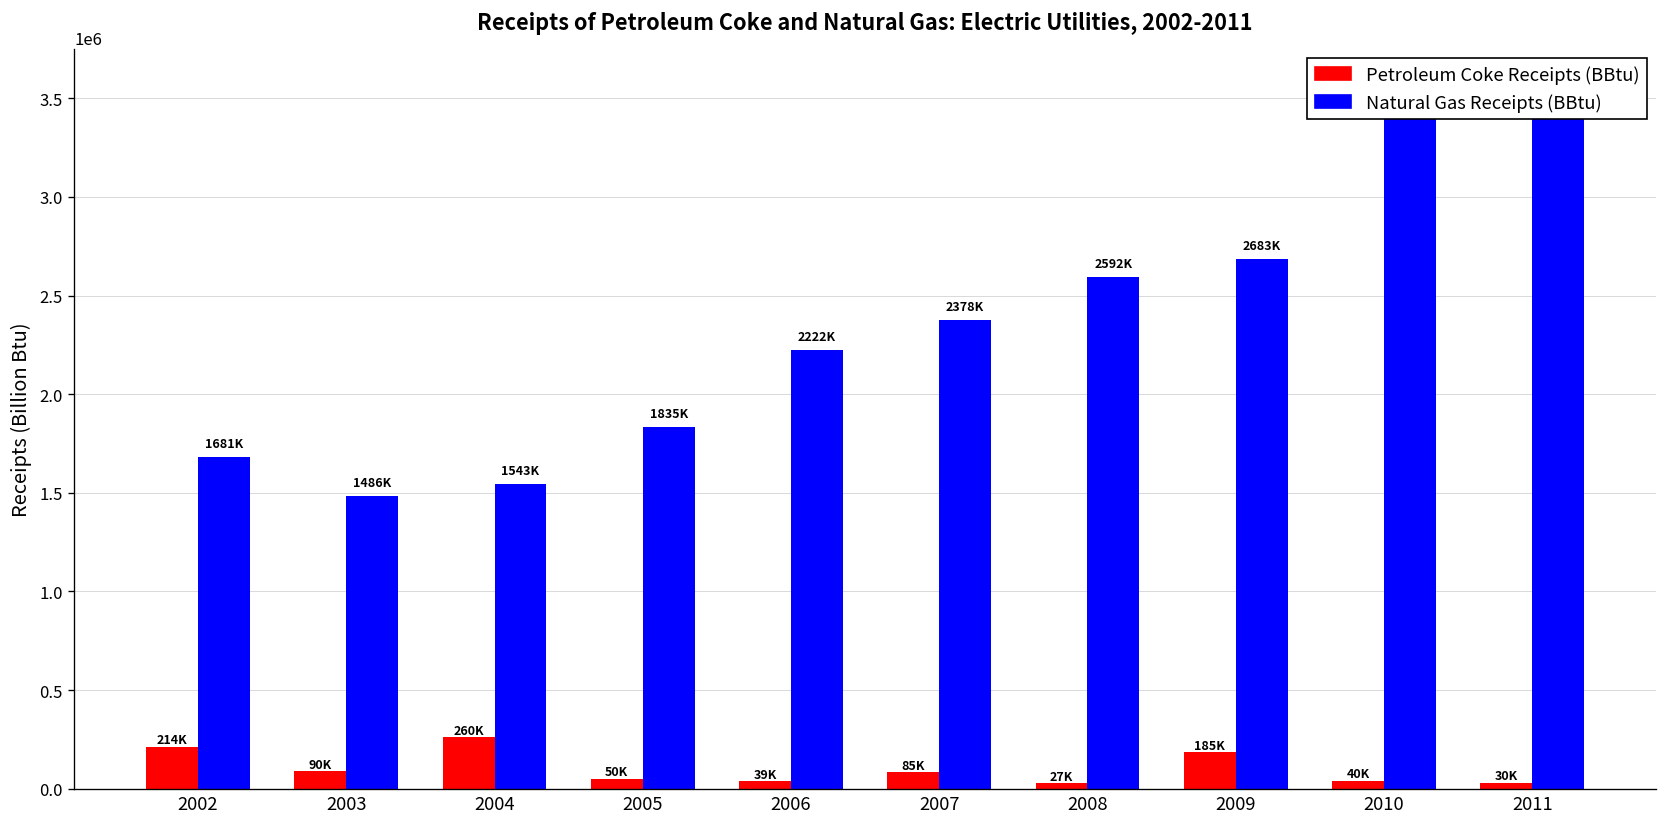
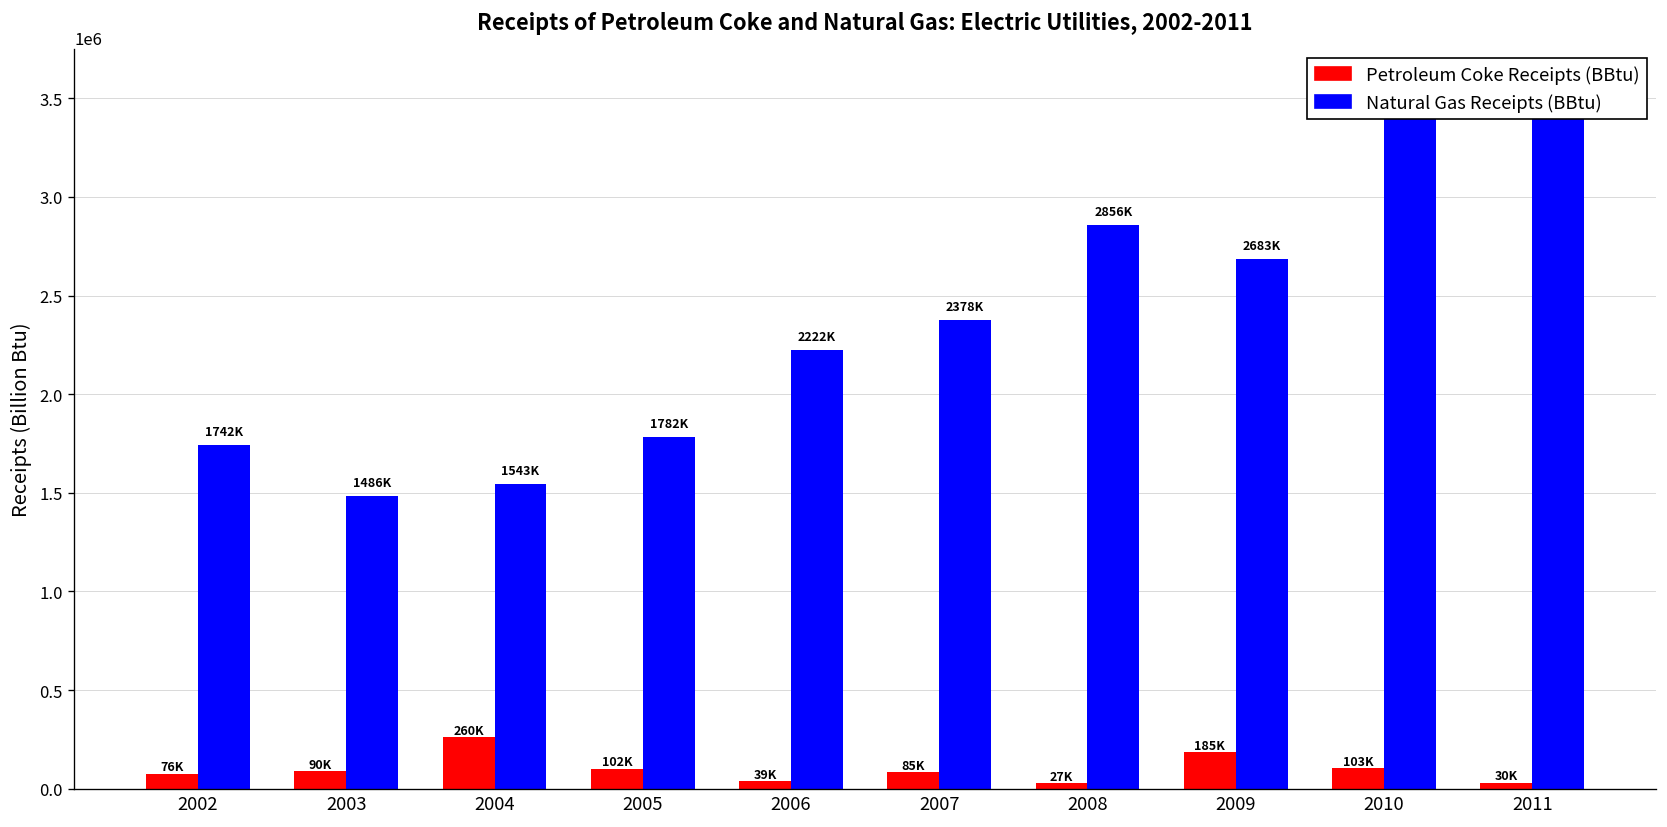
  {
    "Petroleum Coke Receipts (BBtu)": {
-     "2002": "214K",
+     "2002": "76K",
      "2003": "90K",
      "2004": "260K",
-     "2005": "50K",
+     "2005": "102K",
      "2006": "39K",
      "2007": "85K",
      "2008": "27K",
      "2009": "185K",
-     "2010": "40K",
+     "2010": "103K",
      "2011": "30K"
    },
    "Natural Gas Receipts (BBtu)": {
-     "2002": "1681K",
+     "2002": "1742K",
      "2003": "1486K",
      "2004": "1543K",
-     "2005": "1835K",
+     "2005": "1782K",
      "2006": "2222K",
      "2007": "2378K",
-     "2008": "2592K",
+     "2008": "2856K",
      "2009": "2683K"
    }
  }
